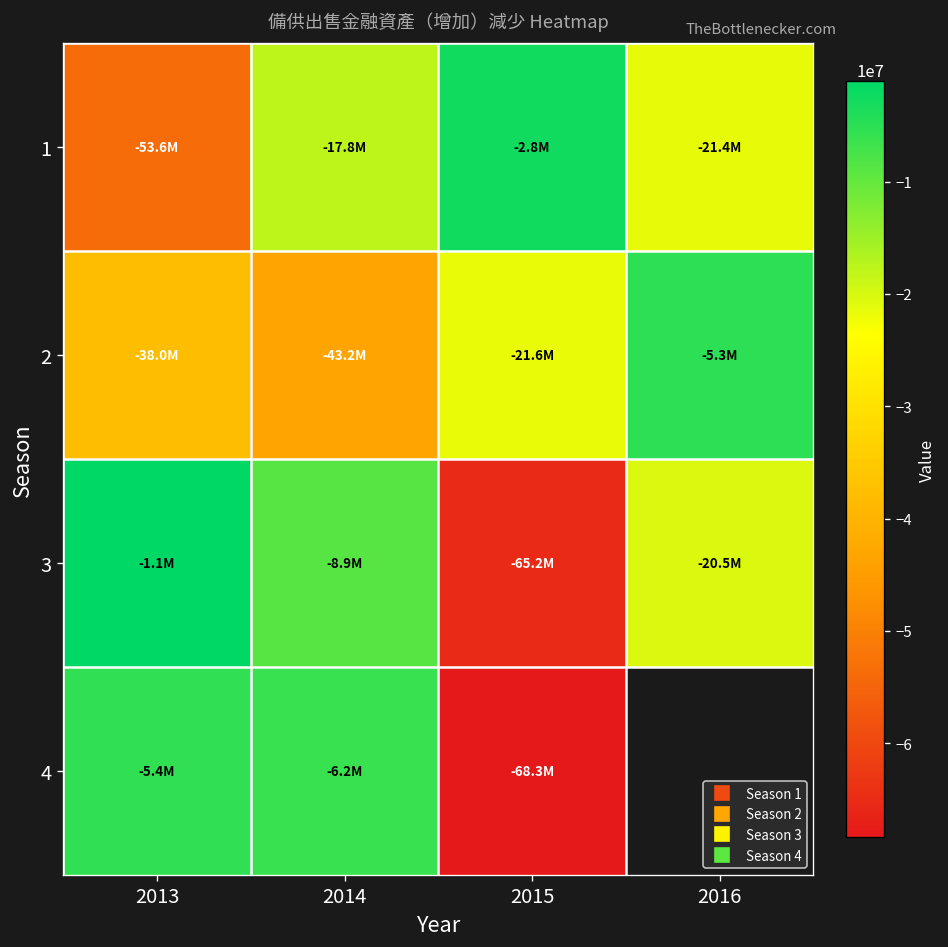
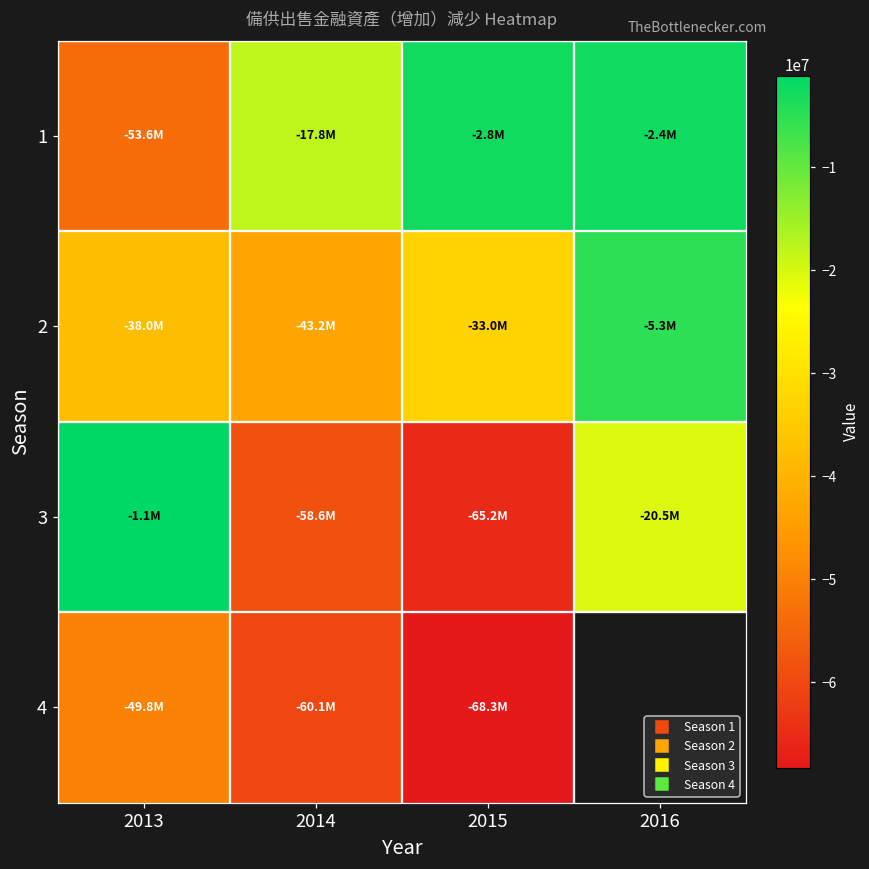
  {
    "1": {
      "2013": "-53.6M",
      "2014": "-17.8M",
      "2015": "-2.8M",
-     "2016": "-21.4M"
+     "2016": "-2.4M"
    },
    "2": {
      "2013": "-38.0M",
      "2014": "-43.2M",
-     "2015": "-21.6M",
+     "2015": "-33.0M",
      "2016": "-5.3M"
    },
    "3": {
      "2013": "-1.1M",
-     "2014": "-8.9M",
+     "2014": "-58.6M",
      "2015": "-65.2M",
      "2016": "-20.5M"
    },
    "4": {
-     "2013": "-5.4M",
-     "2014": "-6.2M",
+     "2013": "-49.8M",
+     "2014": "-60.1M",
      "2015": "-68.3M"
    }
  }
